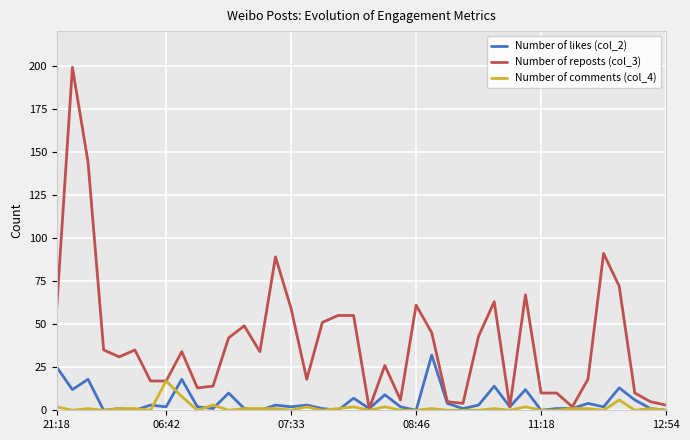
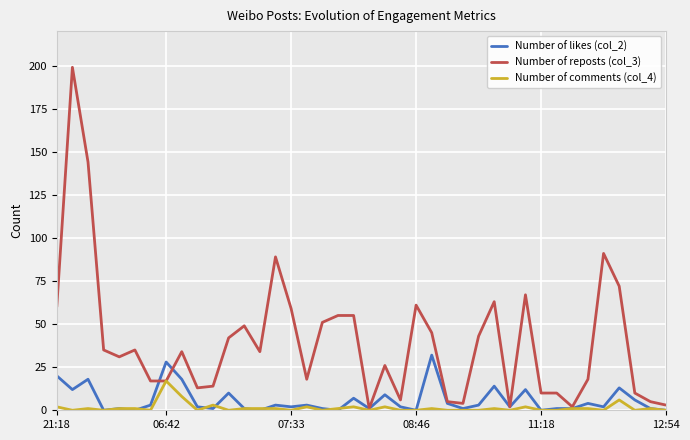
  {
    "Number of likes (col_2)": {
-     "21:18": 25,
-     "06:42": 2,
+     "21:18": 20,
+     "06:42": 28,
      "07:33": 2
    },
    "Number of reposts (col_3)": {
      "21:18": 60,
      "07:33": 59,
      "08:46": 61,
      "11:18": 10,
      "12:54": 3
    },
    "Number of comments (col_4)": {
      "21:18": 2,
      "07:33": 0
    }
  }
